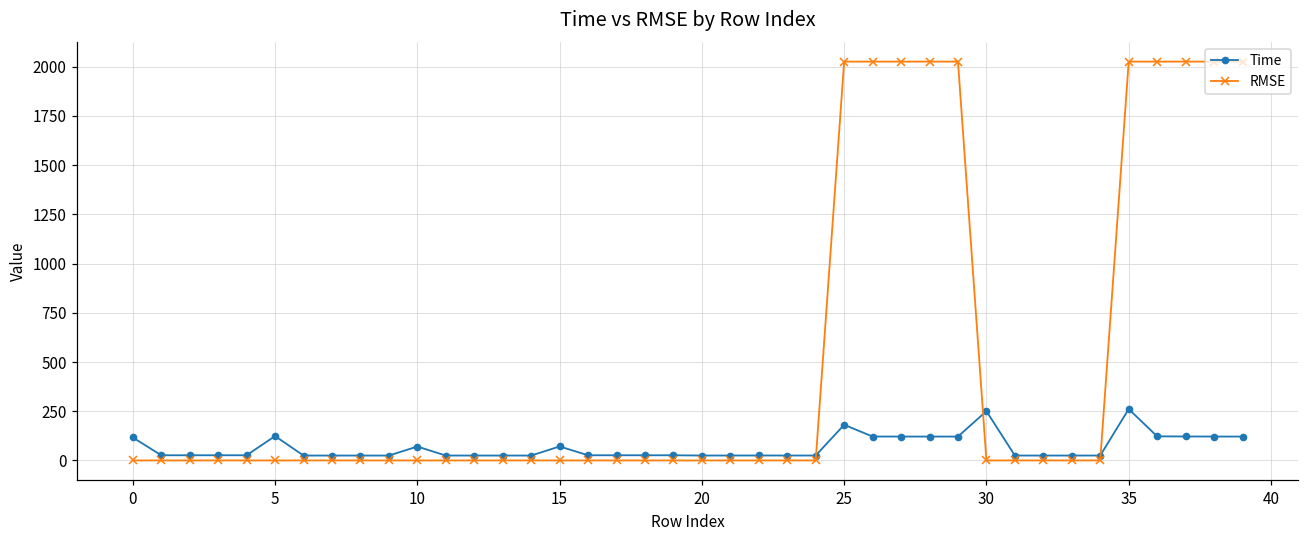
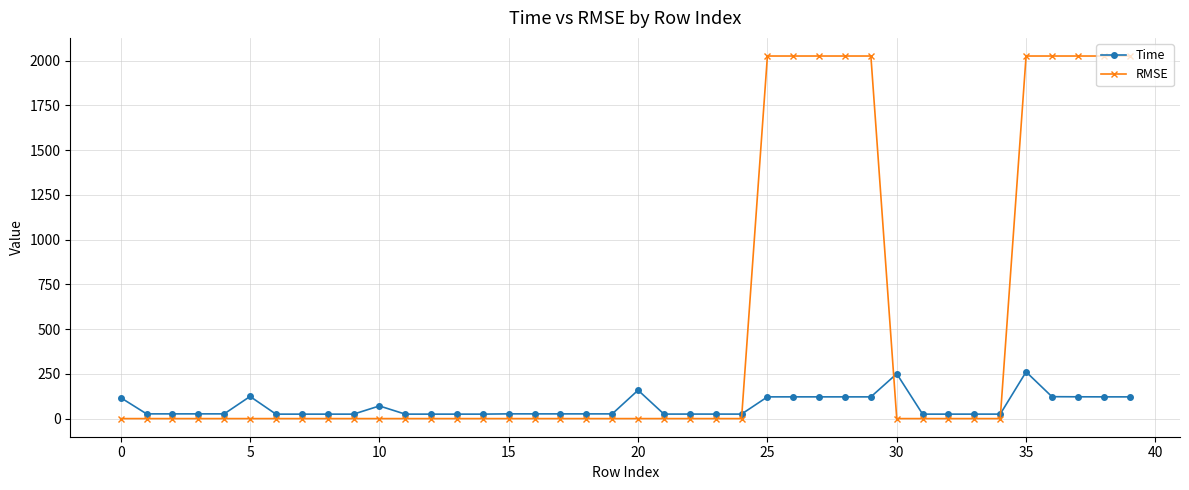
  {
    "Time": {
      "0": 120,
      "5": 120,
      "10": 70,
-     "15": 70,
-     "20": 30,
-     "25": 180,
+     "15": 30,
+     "20": 160,
+     "25": 120,
      "30": 250,
      "35": 260
    },
    "RMSE": {
      "0": 0,
      "5": 0,
      "10": 0,
      "15": 0,
      "20": 0,
      "25": 2030,
      "30": 0,
      "35": 2030
    }
  }
